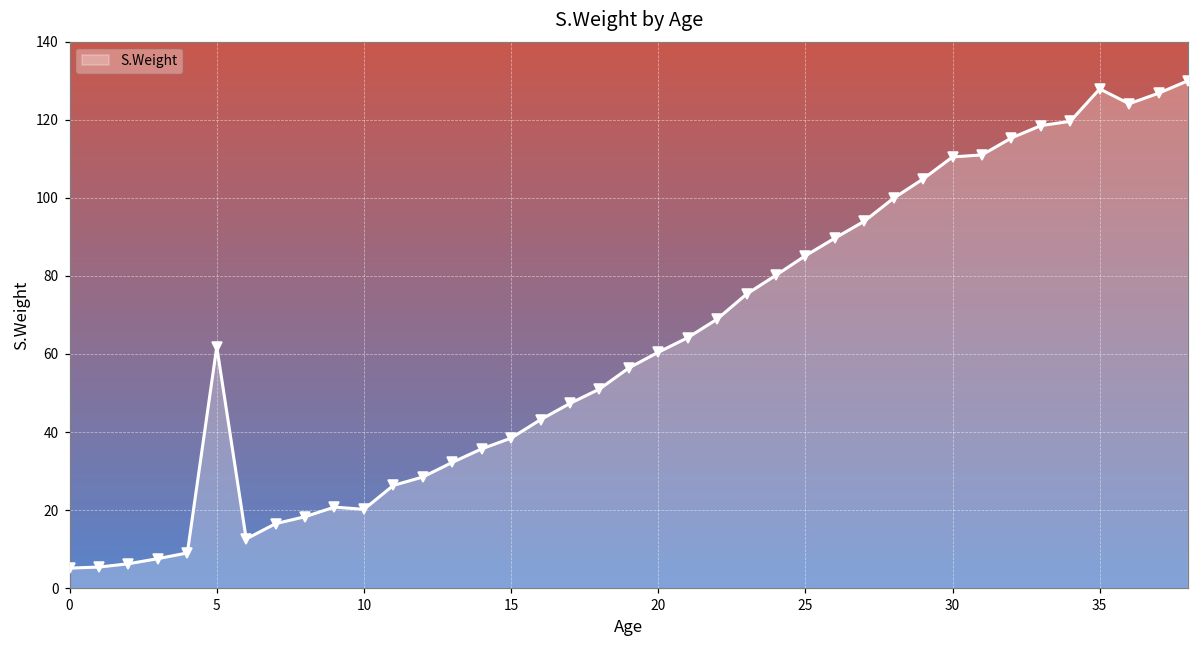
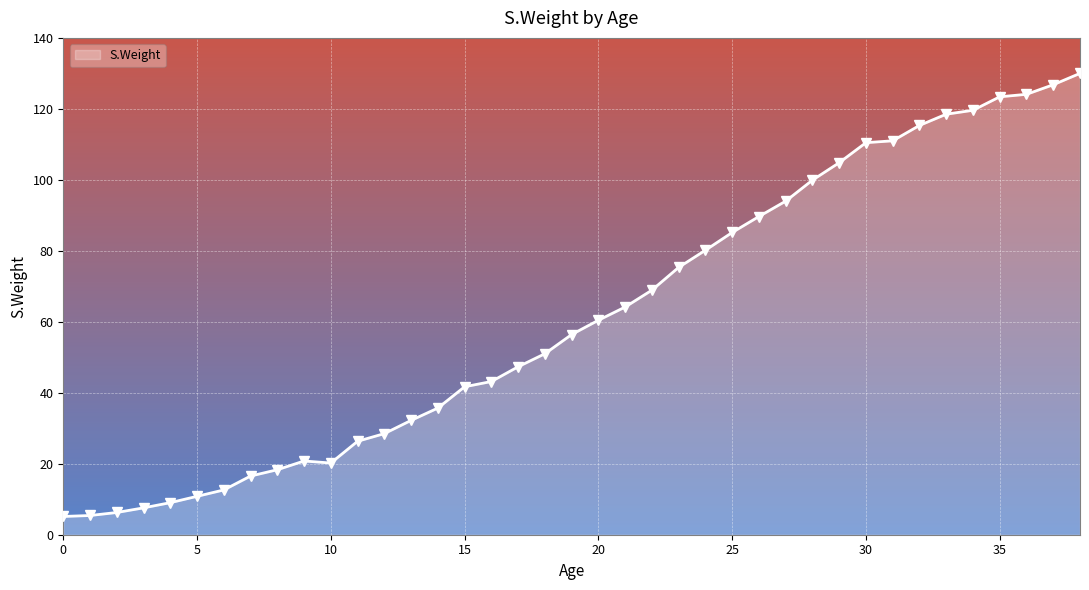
  {
    "0": 5,
-   "5": 62,
+   "5": 11,
    "10": 20,
-   "15": 38,
+   "15": 42,
    "20": 60,
    "25": 85,
    "30": 110,
-   "35": 128
+   "35": 123
  }
